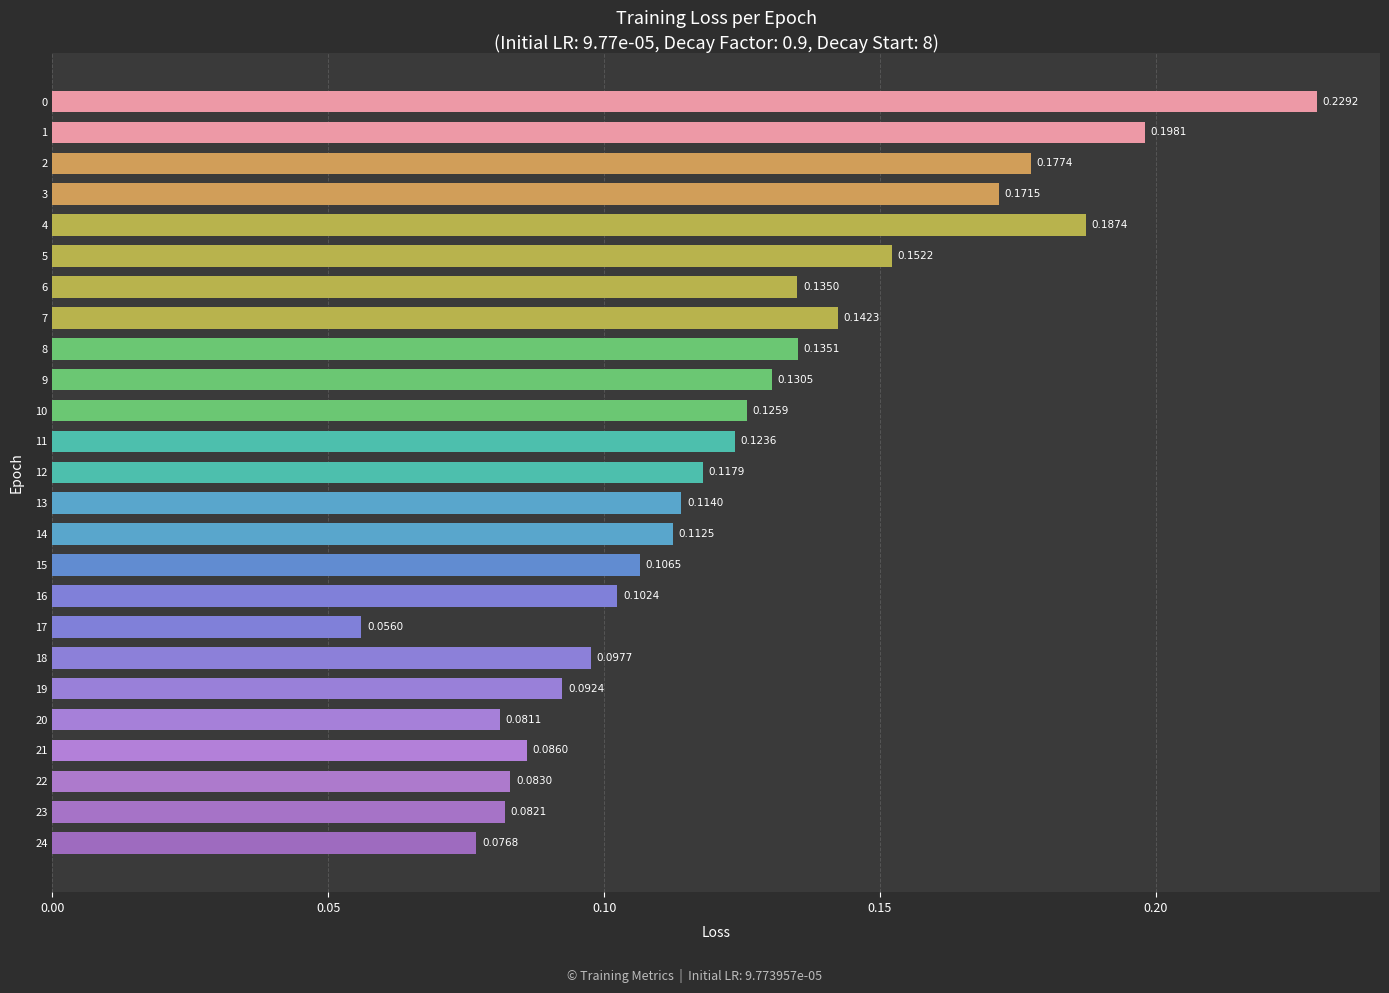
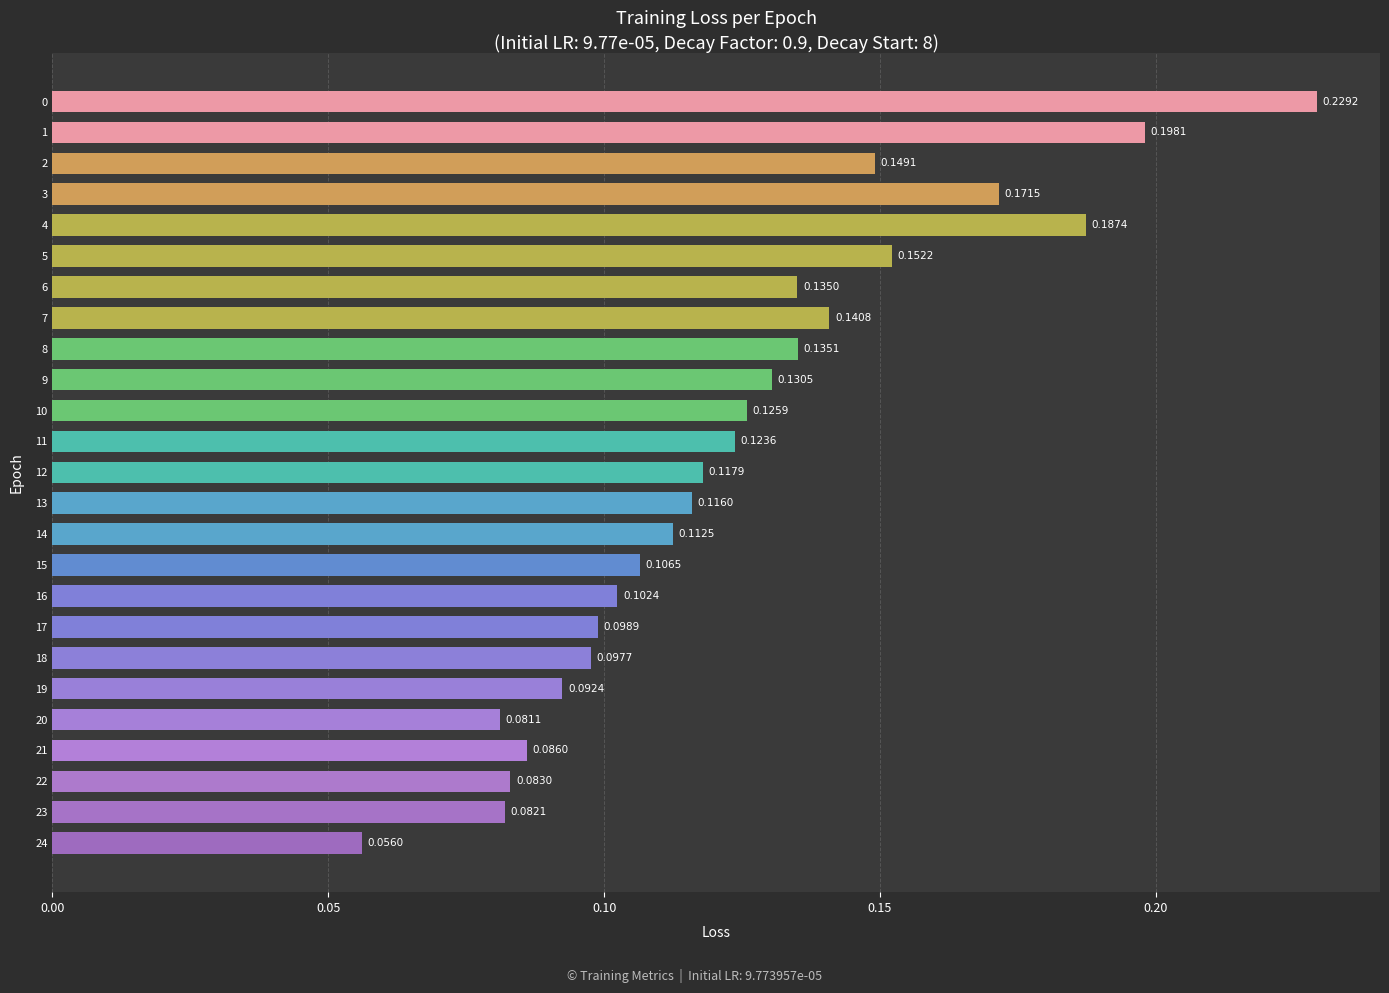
  {
    "0": 0.2292,
    "1": 0.1981,
-   "2": 0.1774,
+   "2": 0.1491,
    "3": 0.1715,
    "4": 0.1874,
    "5": 0.1522,
    "6": 0.1350,
-   "7": 0.1423,
+   "7": 0.1408,
    "8": 0.1351,
    "9": 0.1305,
    "10": 0.1259,
    "11": 0.1236,
    "12": 0.1179,
-   "13": 0.1140,
+   "13": 0.1160,
    "14": 0.1125,
    "15": 0.1065,
    "16": 0.1024,
-   "17": 0.0560,
+   "17": 0.0989,
    "18": 0.0977,
    "19": 0.0924,
    "20": 0.0811,
    "21": 0.0860,
    "22": 0.0830,
    "23": 0.0821,
-   "24": 0.0768
+   "24": 0.0560
  }
